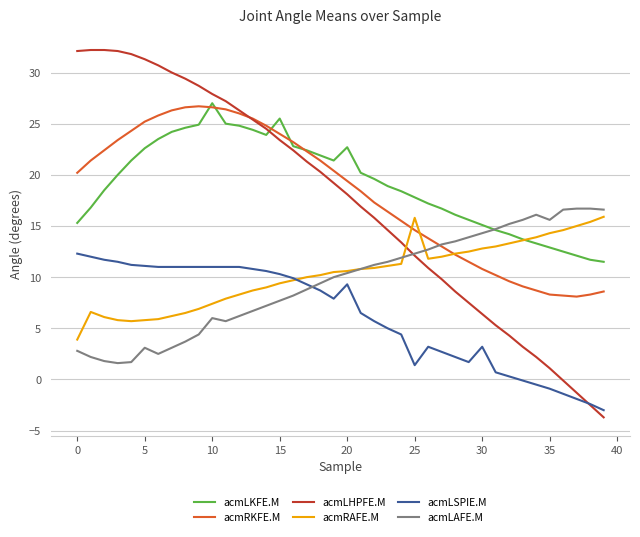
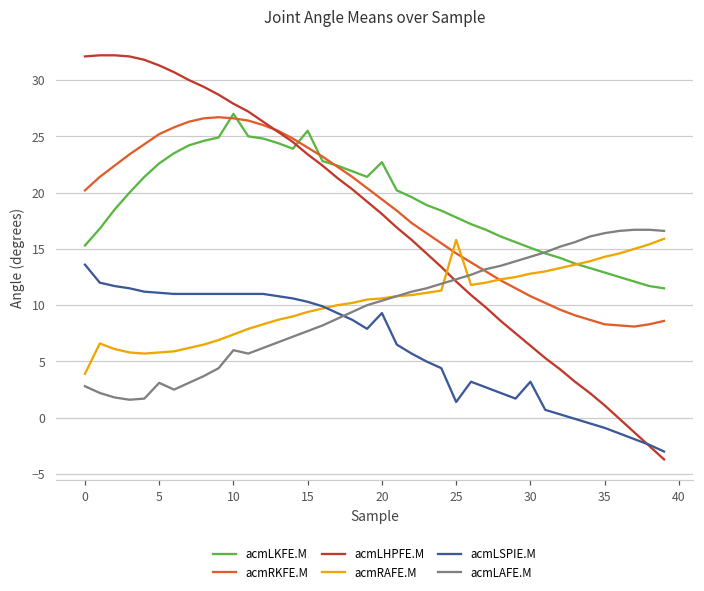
  {
    "acmLKFE.M": {
      "0": 15.3,
      "5": 22.6,
      "10": 27.0,
      "15": 25.5,
      "20": 22.7,
      "25": 17.8,
      "30": 15.1,
      "35": 12.9
    },
    "acmRAFE.M": {
      "0": 3.9,
      "5": 5.8,
      "10": 7.4,
      "15": 9.4,
      "25": 15.8,
      "30": 12.8,
      "35": 14.3
    },
    "acmLSPIE.M": {
-     "0": 12.3,
+     "0": 13.6,
      "5": 11.1,
      "10": 11.0,
      "15": 10.3,
      "20": 9.3,
      "25": 1.4,
      "30": 3.2,
      "35": -0.9
    },
    "acmLAFE.M": {
      "0": 2.8,
      "5": 3.1,
      "10": 6.0,
      "15": 7.7,
      "30": 14.3,
-     "35": 15.6
+     "35": 16.4
    }
  }
